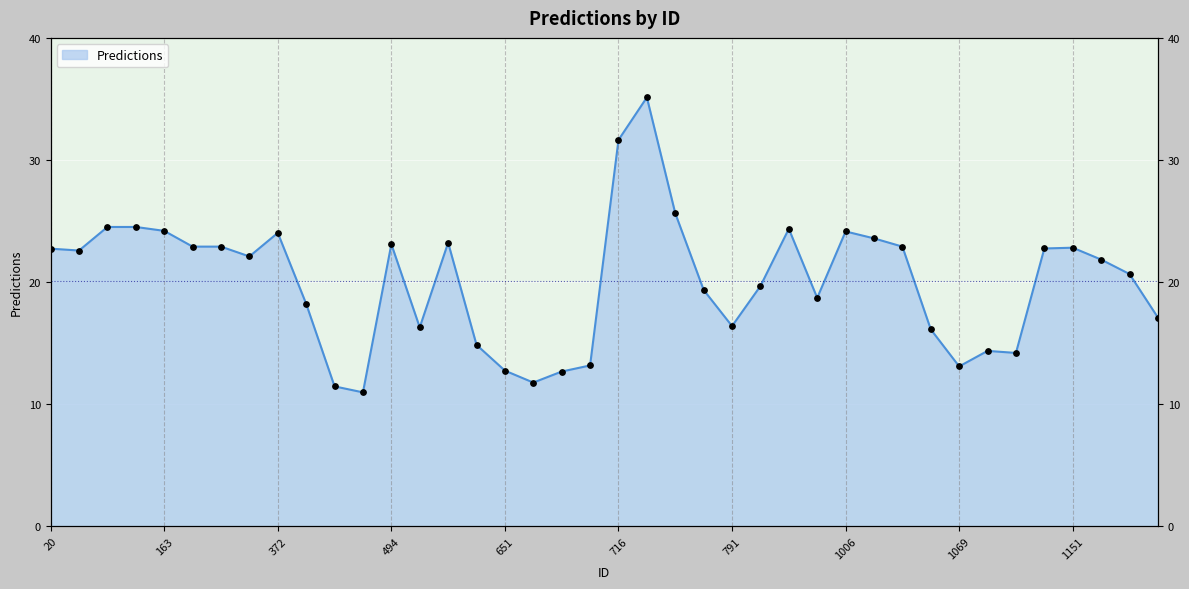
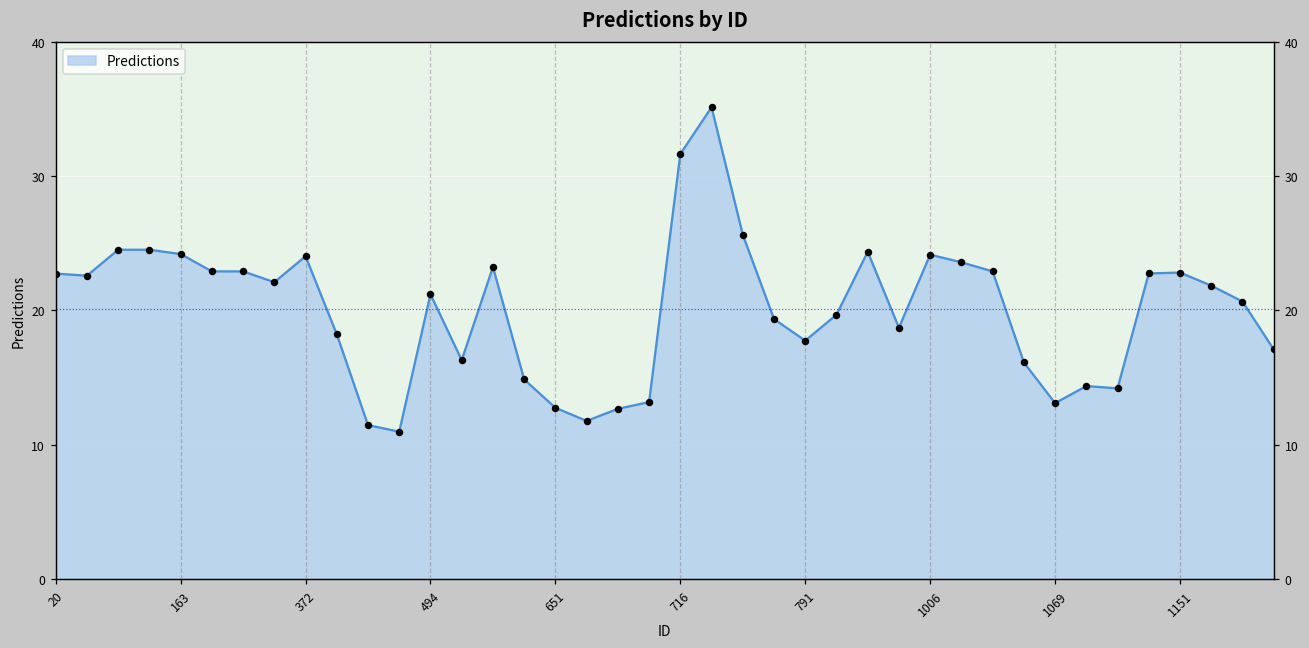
  {
    "20": 22.7,
    "163": 24.2,
    "372": 24.0,
-   "494": 23.1,
+   "494": 21.2,
    "651": 12.7,
    "716": 31.6,
-   "791": 16.4,
+   "791": 17.7,
    "1006": 24.1,
    "1069": 13.1,
    "1151": 22.8
  }
